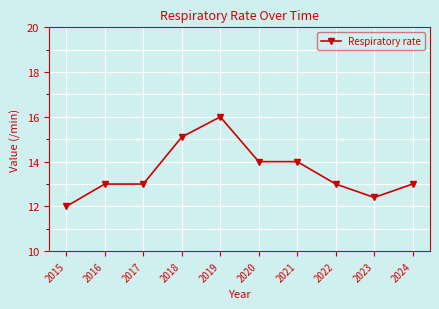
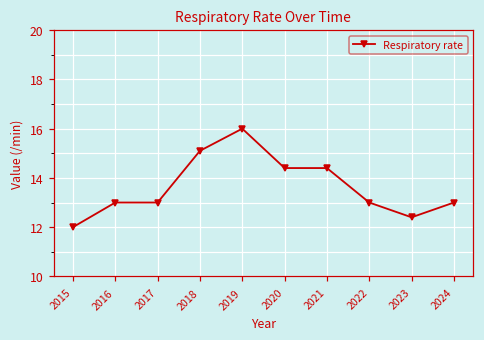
  {
    "2015": 12.0,
    "2016": 13.0,
    "2017": 13.0,
    "2018": 15.1,
    "2019": 16.0,
-   "2020": 14.0,
-   "2021": 14.0,
+   "2020": 14.4,
+   "2021": 14.4,
    "2022": 13.0,
    "2023": 12.4,
    "2024": 13.0
  }
